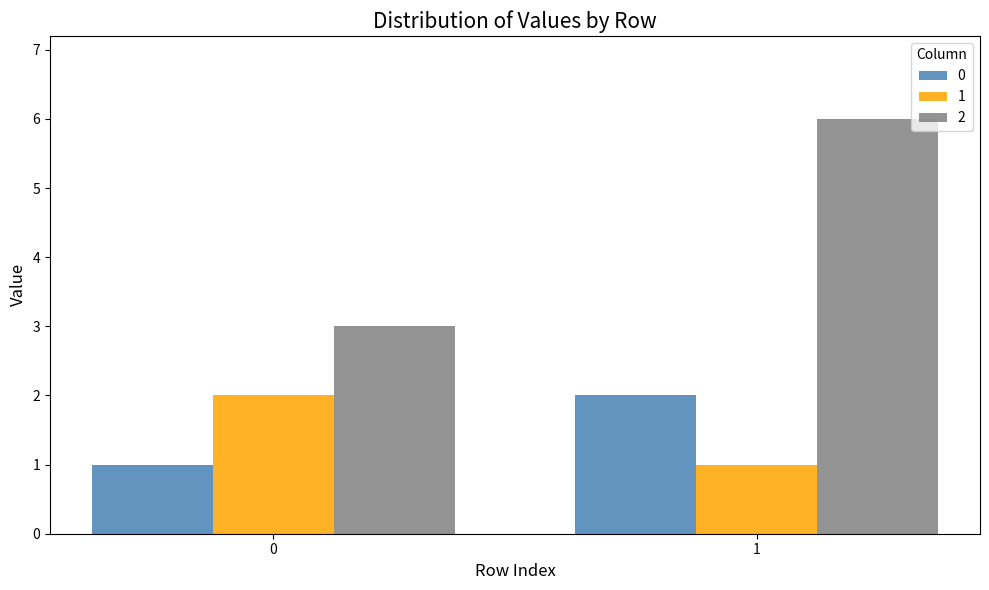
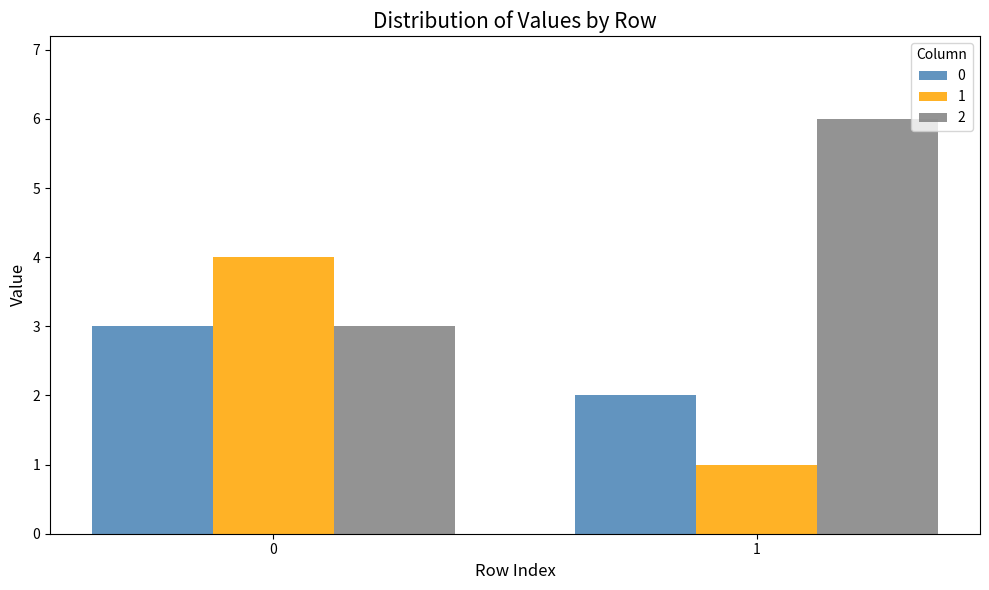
  {
    "0": {
-     "0": 1,
+     "0": 3,
      "1": 2
    },
    "1": {
-     "0": 2,
+     "0": 4,
      "1": 1
    },
    "2": {
      "0": 3,
      "1": 6
    }
  }
